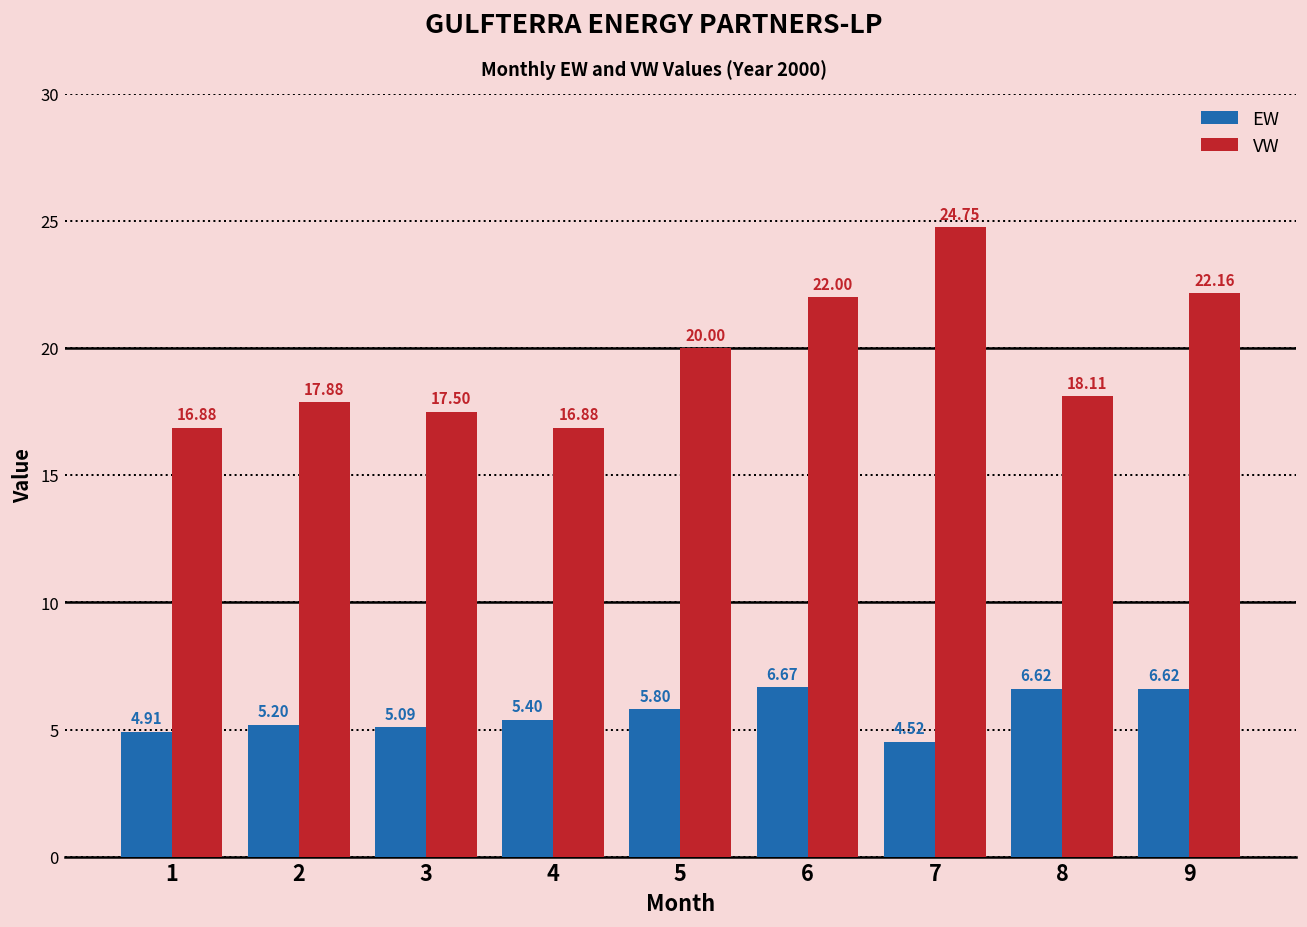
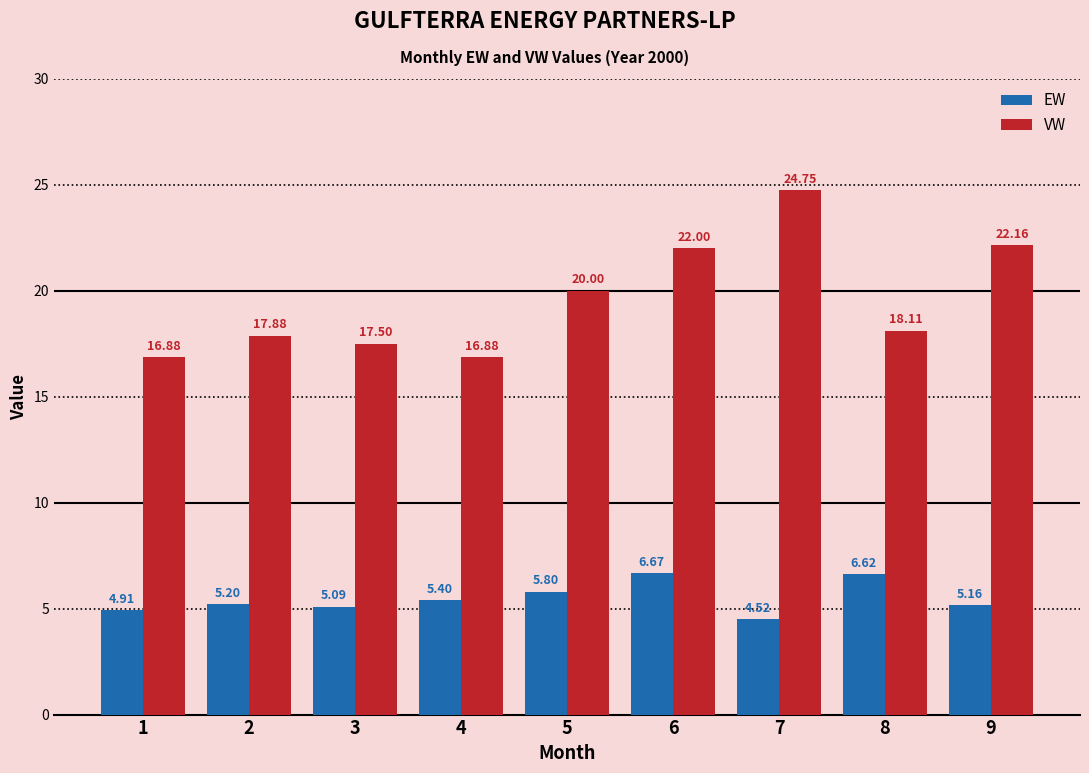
  {
    "EW": {
      "1": 4.91,
      "2": 5.20,
      "3": 5.09,
      "4": 5.40,
      "5": 5.80,
      "6": 6.67,
      "7": 4.52,
      "8": 6.62,
-     "9": 6.62
+     "9": 5.16
    },
    "VW": {
      "1": 16.88,
      "2": 17.88,
      "3": 17.50,
      "4": 16.88,
      "5": 20.00,
      "6": 22.00,
      "7": 24.75,
      "8": 18.11,
      "9": 22.16
    }
  }
